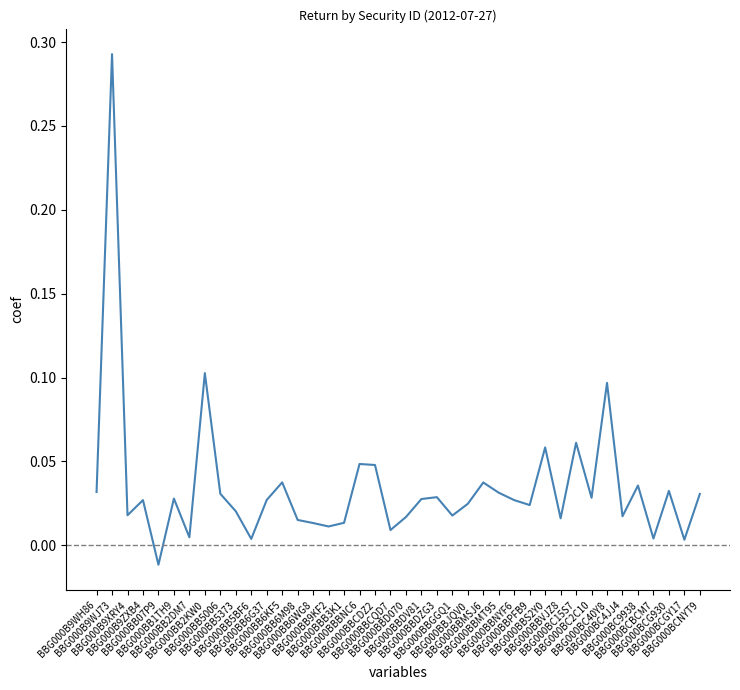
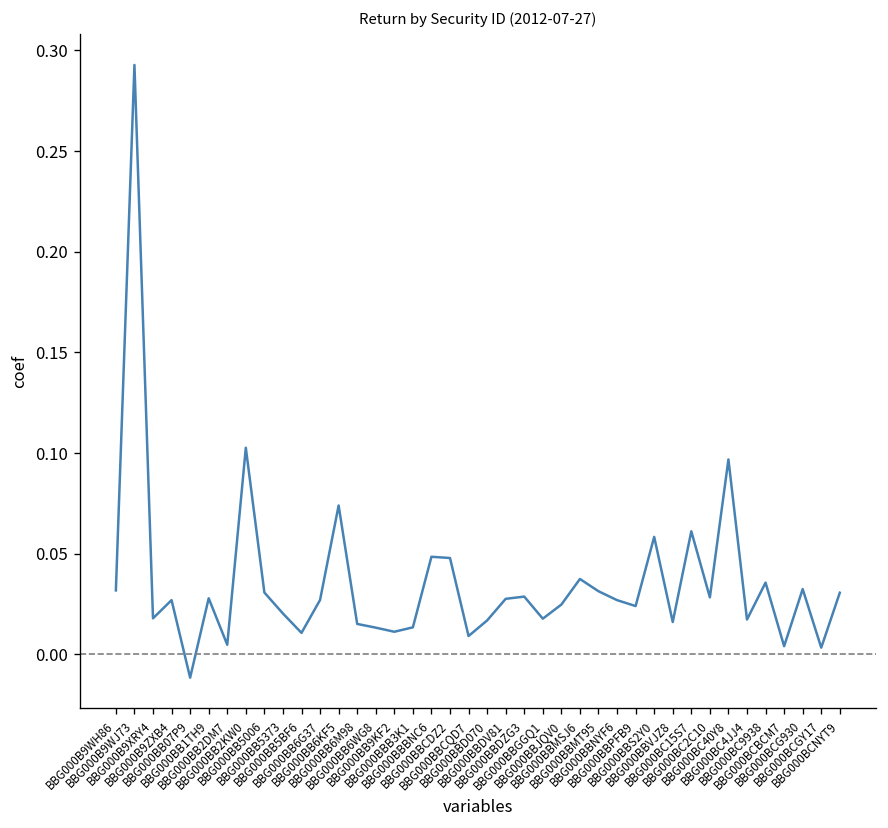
  {
    "BBG000B9WH86": 0.032,
    "BBG000B9WJ73": 0.293,
    "BBG000B9XRY4": 0.018,
    "BBG000B9ZXB4": 0.027,
    "BBG000BB07P9": -0.012,
    "BBG000BB1TH9": 0.028,
    "BBG000BB2DM7": 0.005,
    "BBG000BB2KW0": 0.103,
    "BBG000BB5006": 0.031,
    "BBG000BB5373": 0.020,
-   "BBG000BB5BF6": 0.004,
+   "BBG000BB5BF6": 0.011,
    "BBG000BB6G37": 0.027,
-   "BBG000BB6KF5": 0.037,
+   "BBG000BB6KF5": 0.074,
    "BBG000BB6M98": 0.015,
    "BBG000BB6WG8": 0.013,
    "BBG000BB9KF2": 0.011,
    "BBG000BBB3K1": 0.013,
    "BBG000BBBNC6": 0.048,
    "BBG000BBCDZ2": 0.048,
    "BBG000BBCQD7": 0.009,
    "BBG000BBD070": 0.017,
    "BBG000BBDV81": 0.028,
    "BBG000BBDZG3": 0.029,
    "BBG000BBGGQ1": 0.018,
    "BBG000BBJQV0": 0.025,
    "BBG000BBMSJ6": 0.037,
    "BBG000BBMT95": 0.031,
    "BBG000BBNYF6": 0.027,
    "BBG000BBPFB9": 0.024,
    "BBG000BBS2Y0": 0.058,
    "BBG000BBVJZ8": 0.016,
    "BBG000BC15S7": 0.061,
    "BBG000BC2C10": 0.028,
    "BBG000BC40Y8": 0.097,
    "BBG000BC4JJ4": 0.017,
    "BBG000BC9938": 0.036,
    "BBG000BCBCM7": 0.004,
    "BBG000BCG930": 0.032,
    "BBG000BCGY17": 0.003,
    "BBG000BCNYT9": 0.031
  }
